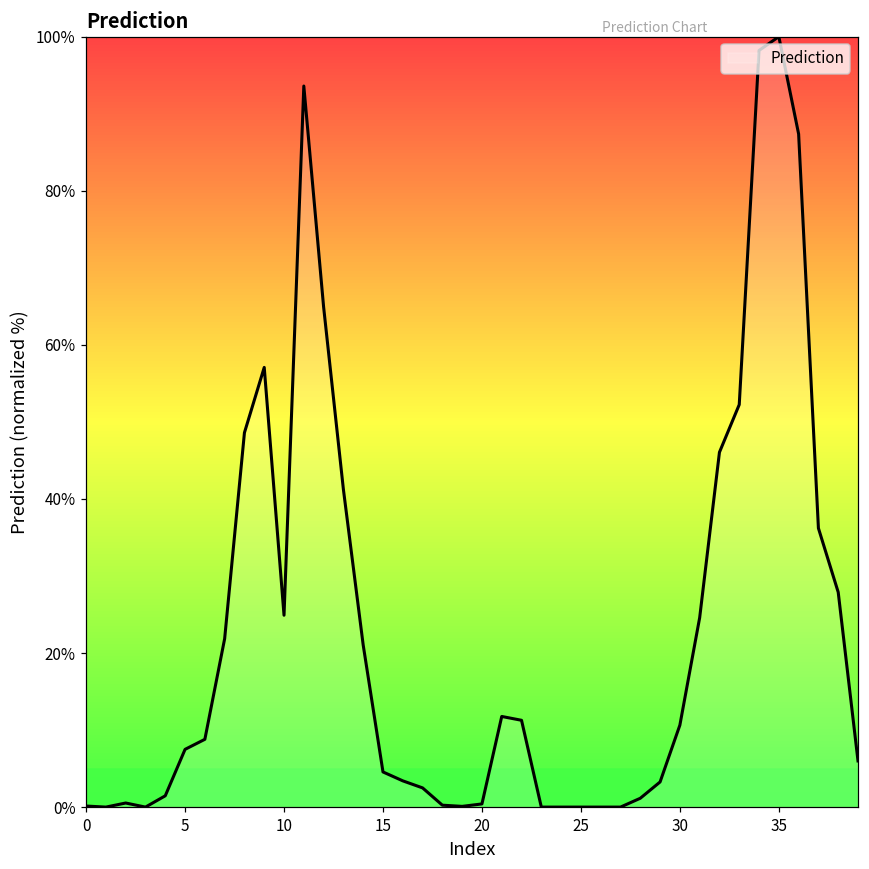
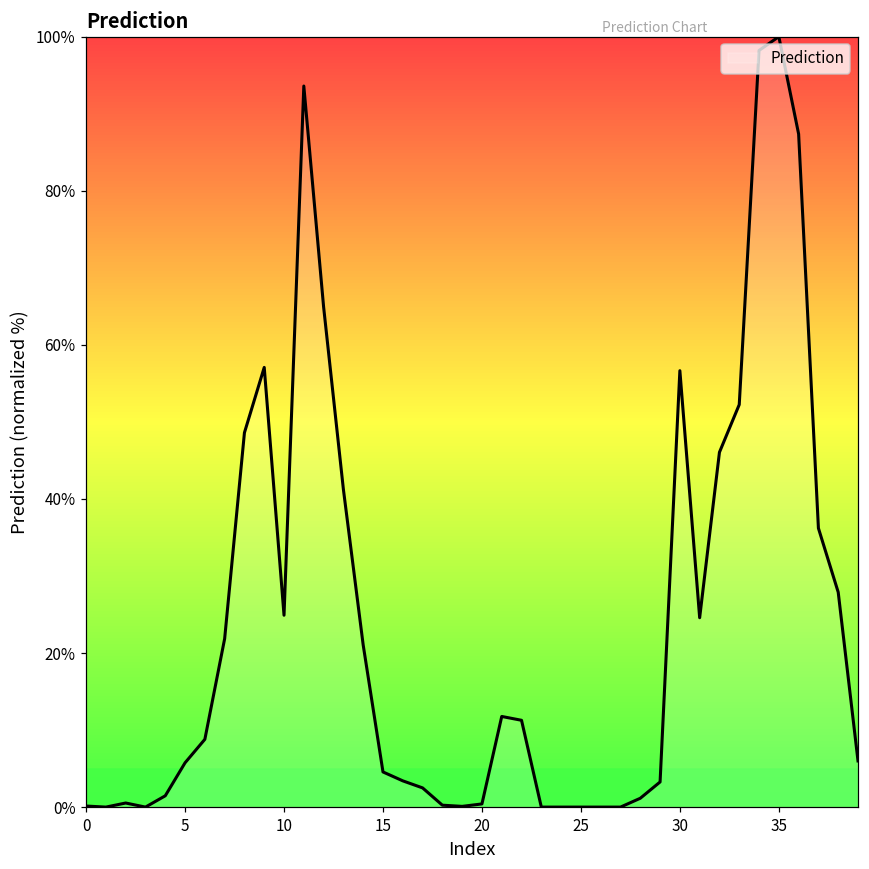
  {
-   "5": "7%",
+   "5": "6%",
    "10": "25%",
-   "30": "11%",
+   "30": "57%",
    "35": "100%"
  }
